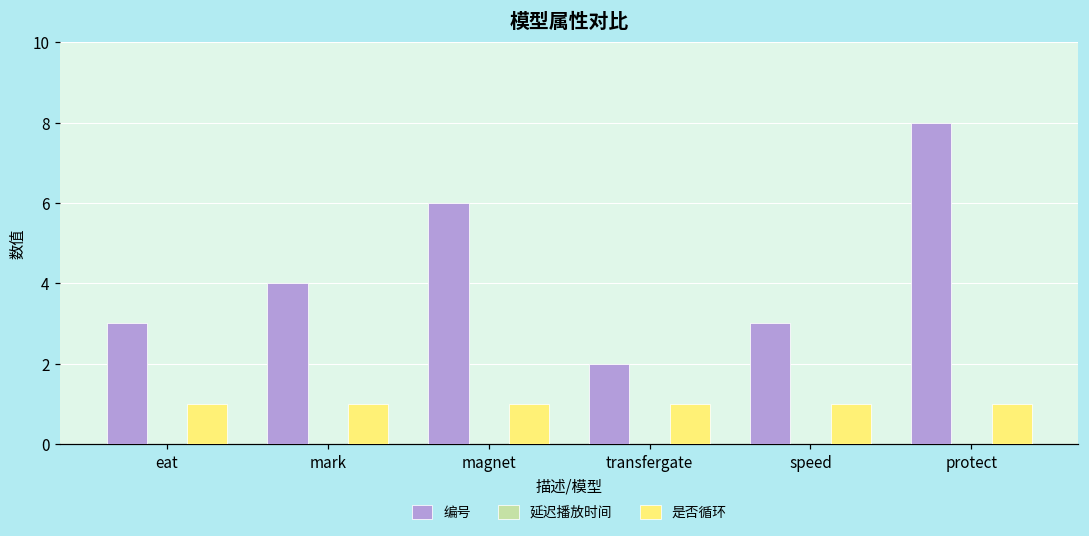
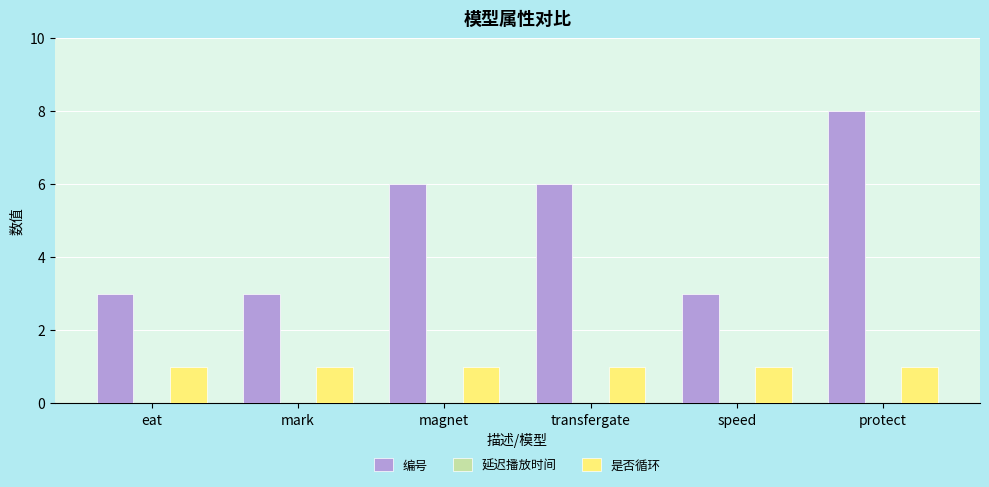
  {
    "编号": {
      "eat": 3,
-     "mark": 4,
+     "mark": 3,
      "magnet": 6,
-     "transfergate": 2,
+     "transfergate": 6,
      "speed": 3,
      "protect": 8
    },
    "延迟播放时间": {
      "eat": 0,
      "mark": 0,
      "magnet": 0,
      "transfergate": 0,
      "speed": 0,
      "protect": 0
    },
    "是否循环": {
      "eat": 1,
      "mark": 1,
      "magnet": 1,
      "transfergate": 1,
      "speed": 1,
      "protect": 1
    }
  }
